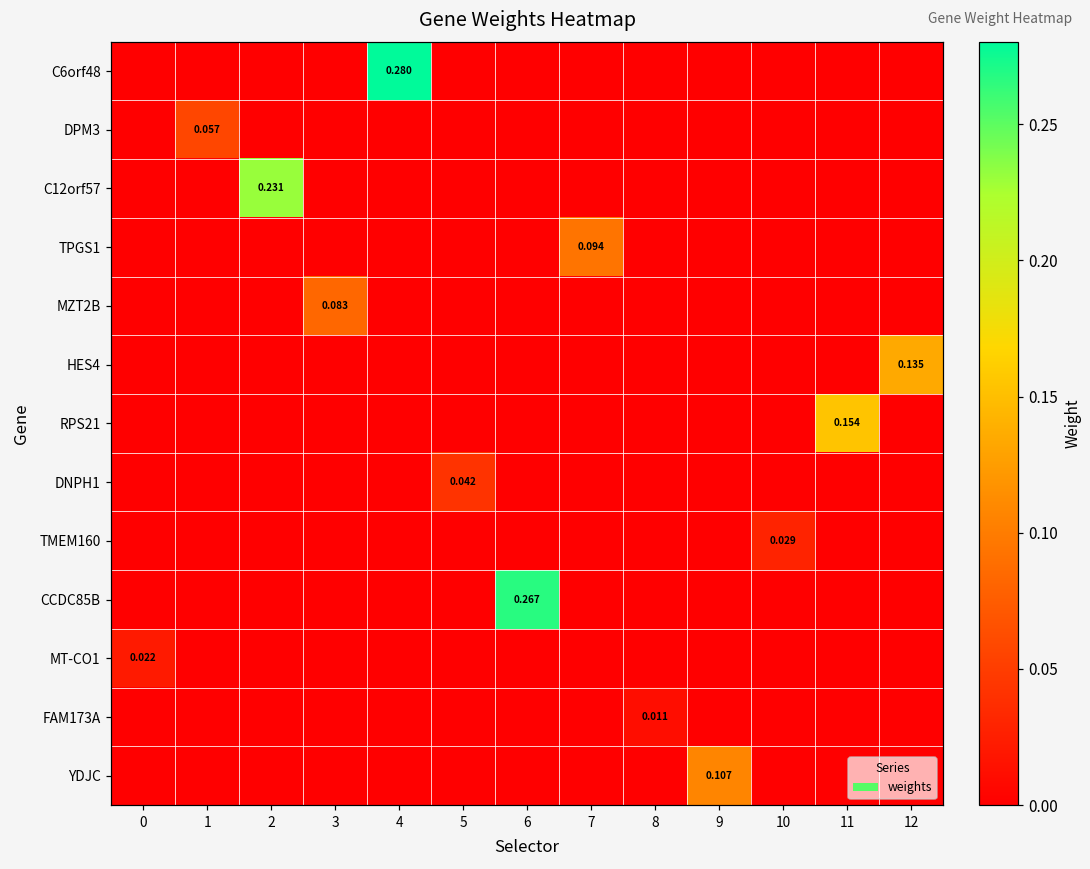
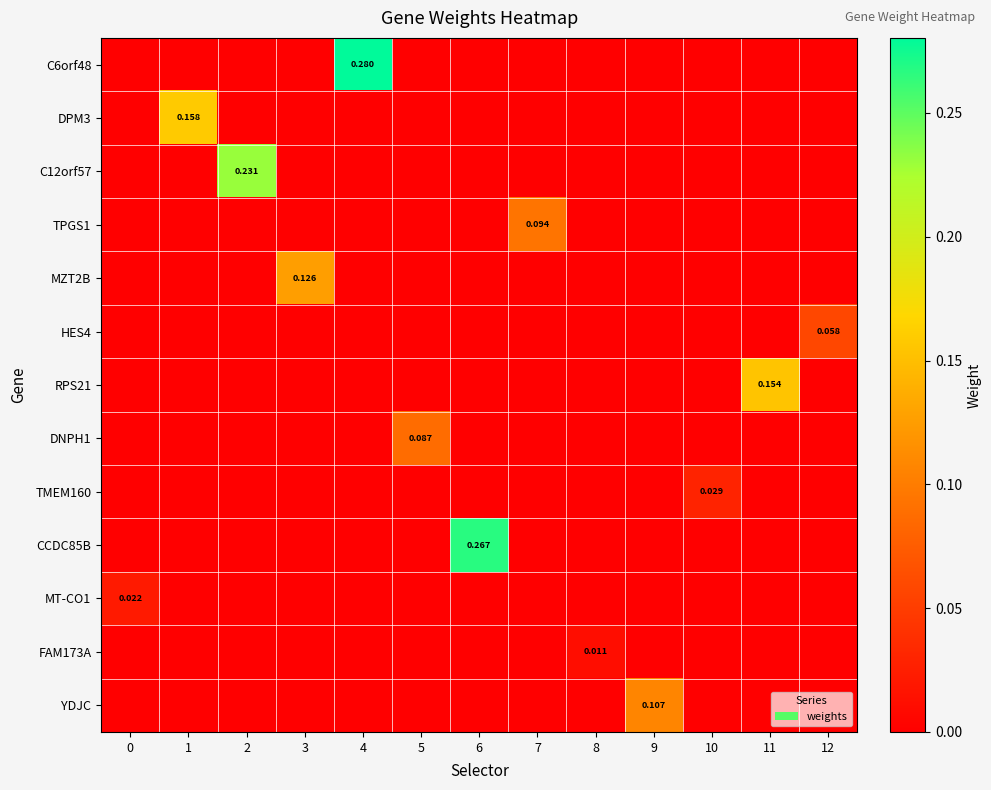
  {
    "C6orf48": {
      "4": 0.280
    },
    "DPM3": {
-     "1": 0.057
+     "1": 0.158
    },
    "C12orf57": {
      "2": 0.231
    },
    "TPGS1": {
      "7": 0.094
    },
    "MZT2B": {
-     "3": 0.083
+     "3": 0.126
    },
    "HES4": {
-     "12": 0.135
+     "12": 0.058
    },
    "RPS21": {
      "11": 0.154
    },
    "DNPH1": {
-     "5": 0.042
+     "5": 0.087
    },
    "TMEM160": {
      "10": 0.029
    },
    "CCDC85B": {
      "6": 0.267
    },
    "MT-CO1": {
      "0": 0.022
    },
    "FAM173A": {
      "8": 0.011
    },
    "YDJC": {
      "9": 0.107
    }
  }
